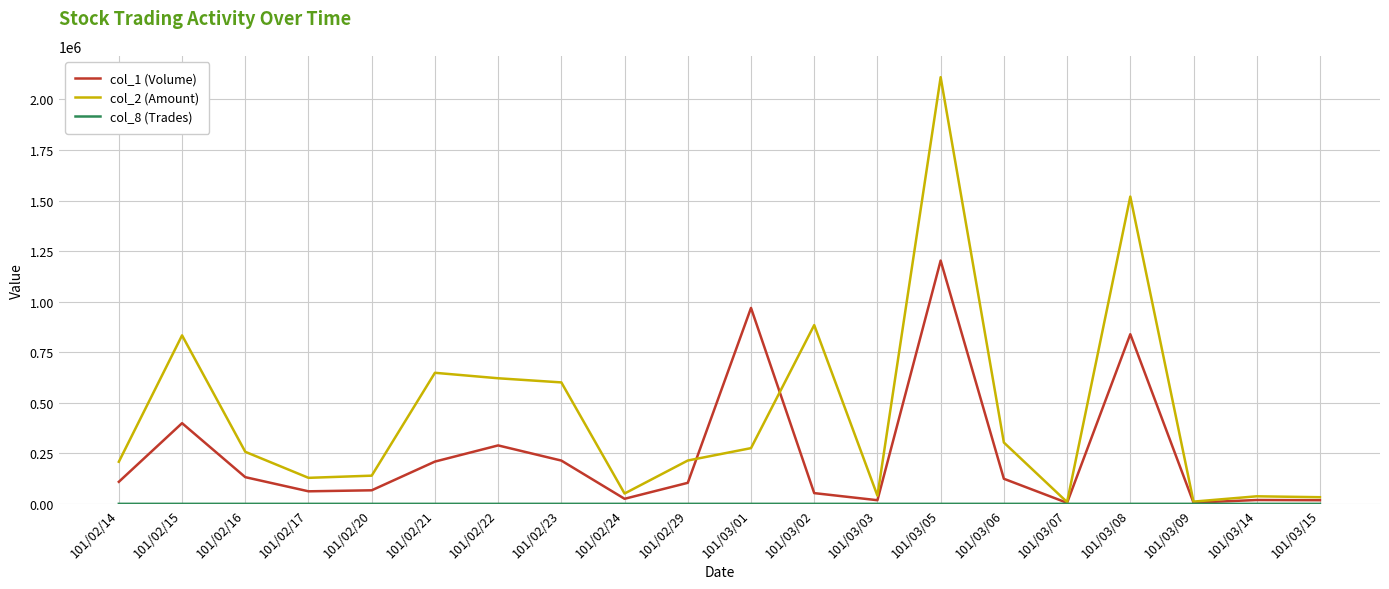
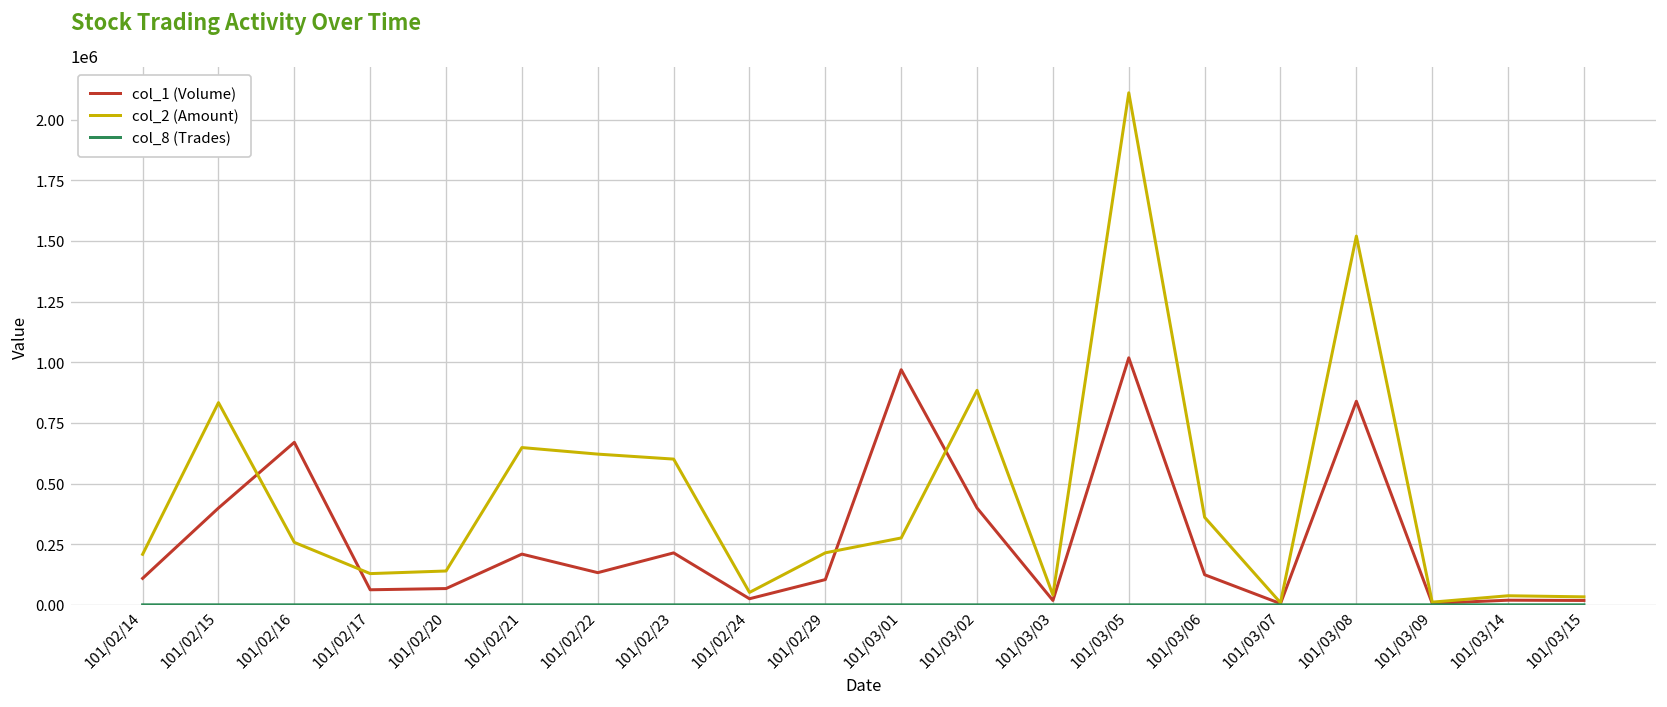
  {
    "col_1 (Volume)": {
      "101/02/14": 110000,
      "101/02/15": 400000,
-     "101/02/16": 130000,
+     "101/02/16": 670000,
      "101/02/17": 60000,
      "101/02/20": 70000,
      "101/02/21": 210000,
-     "101/02/22": 290000,
+     "101/02/22": 130000,
      "101/02/23": 210000,
      "101/02/24": 30000,
      "101/02/29": 100000,
      "101/03/01": 970000,
-     "101/03/02": 50000,
+     "101/03/02": 400000,
      "101/03/03": 20000,
-     "101/03/05": 1200000,
+     "101/03/05": 1020000,
      "101/03/06": 120000,
      "101/03/08": 840000,
      "101/03/14": 20000,
      "101/03/15": 20000
    },
    "col_2 (Amount)": {
      "101/02/14": 210000,
      "101/02/15": 830000,
      "101/02/16": 260000,
      "101/02/17": 130000,
      "101/02/20": 140000,
      "101/02/21": 650000,
      "101/02/22": 620000,
      "101/02/23": 600000,
      "101/02/24": 50000,
      "101/02/29": 210000,
      "101/03/01": 280000,
      "101/03/02": 880000,
      "101/03/03": 40000,
      "101/03/05": 2110000,
-     "101/03/06": 300000,
+     "101/03/06": 360000,
      "101/03/08": 1520000,
      "101/03/14": 40000,
      "101/03/15": 30000
    },
    "col_8 (Trades)": {
      "101/02/14": 0,
      "101/02/15": 0,
      "101/02/16": 0,
      "101/02/17": 0,
      "101/02/20": 0,
      "101/02/21": 0,
      "101/02/22": 0,
      "101/02/23": 0,
      "101/02/24": 0,
      "101/02/29": 0,
      "101/03/01": 0,
      "101/03/02": 0,
      "101/03/03": 0,
      "101/03/05": 0,
      "101/03/06": 0,
      "101/03/08": 0,
      "101/03/14": 0,
      "101/03/15": 0
    }
  }
